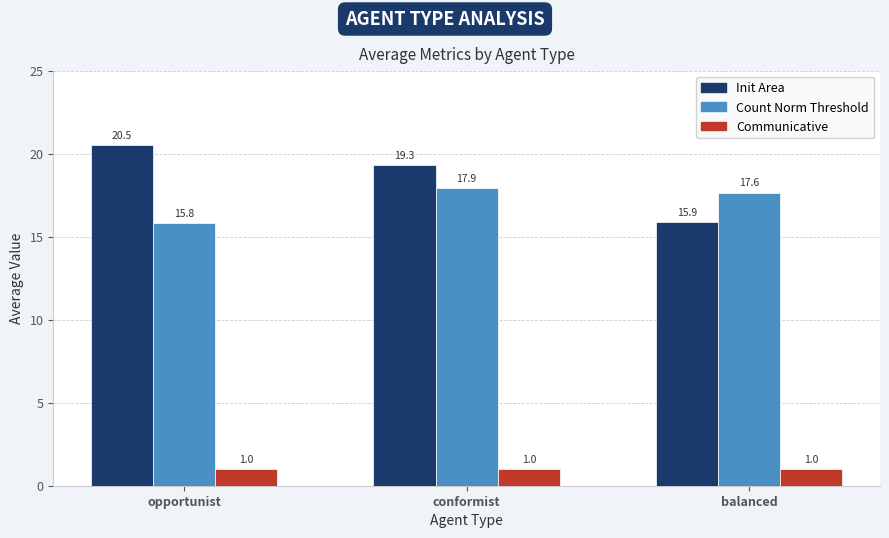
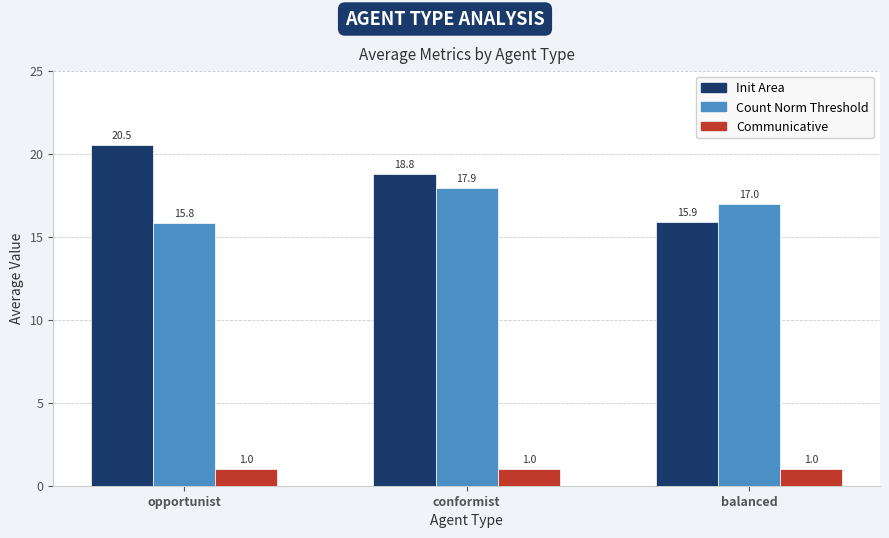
  {
    "Init Area": {
      "opportunist": 20.5,
-     "conformist": 19.3,
+     "conformist": 18.8,
      "balanced": 15.9
    },
    "Count Norm Threshold": {
      "opportunist": 15.8,
      "conformist": 17.9,
-     "balanced": 17.6
+     "balanced": 17.0
    },
    "Communicative": {
      "opportunist": 1.0,
      "conformist": 1.0,
      "balanced": 1.0
    }
  }
